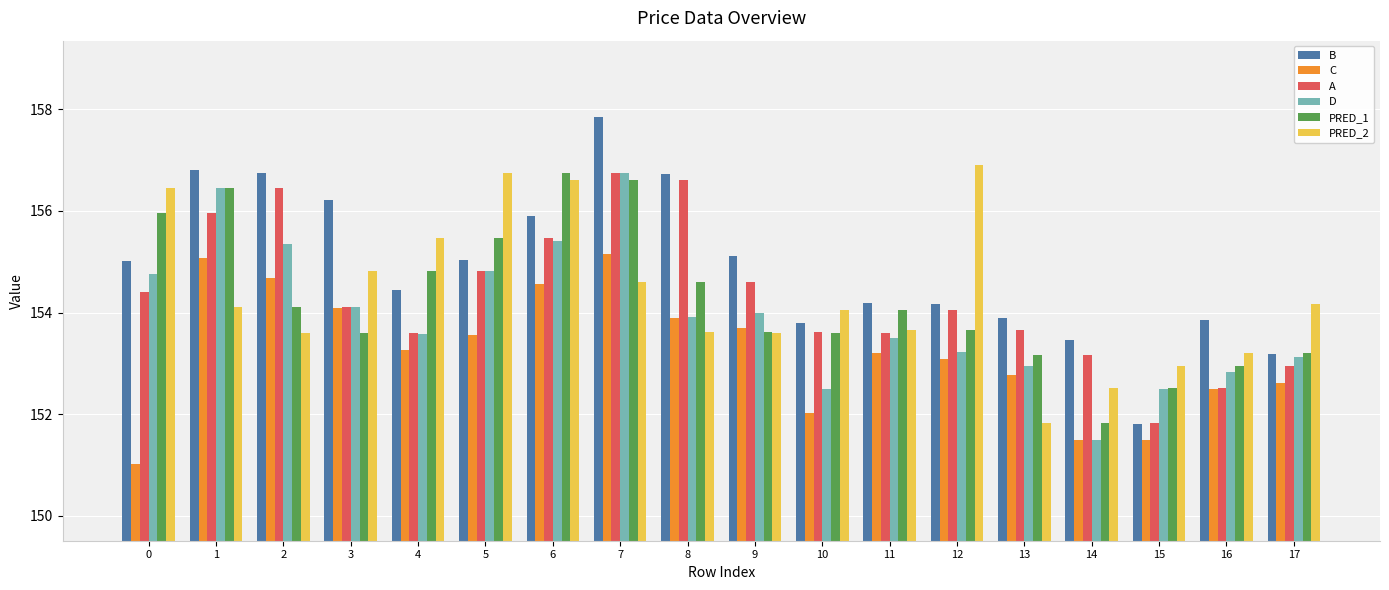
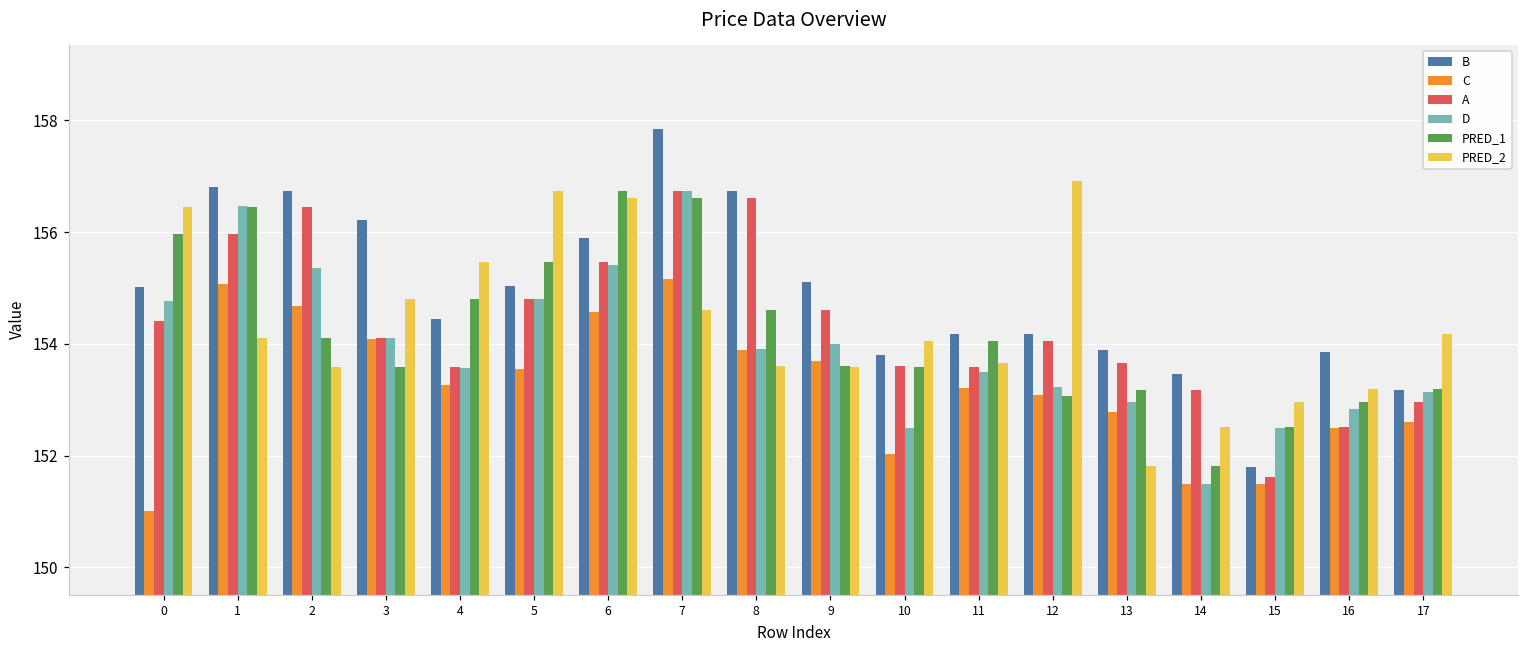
  {
    "B": {
      "0": 155.0,
      "1": 156.8,
      "2": 156.7,
      "3": 156.2,
      "4": 154.5,
      "5": 155.0,
      "6": 155.9,
      "7": 157.9,
      "8": 156.7,
      "9": 155.1,
      "10": 153.8,
      "11": 154.2,
      "12": 154.2,
      "13": 153.9,
      "14": 153.5,
      "15": 151.8,
      "16": 153.9,
      "17": 153.2
    },
    "C": {
      "0": 151.0,
      "1": 155.1,
      "2": 154.7,
      "3": 154.1,
      "4": 153.3,
      "5": 153.6,
      "6": 154.6,
      "7": 155.2,
      "8": 153.9,
      "9": 153.7,
      "10": 152.0,
      "11": 153.2,
      "12": 153.1,
      "13": 152.8,
      "14": 151.5,
      "15": 151.5,
      "16": 152.5,
      "17": 152.6
    },
    "A": {
      "0": 154.4,
      "1": 156.0,
      "2": 156.5,
      "3": 154.1,
      "4": 153.6,
      "5": 154.8,
      "6": 155.5,
      "7": 156.7,
      "8": 156.6,
      "9": 154.6,
      "10": 153.6,
      "11": 153.6,
      "12": 154.1,
      "13": 153.7,
      "14": 153.2,
-     "15": 151.8,
+     "15": 151.6,
      "16": 152.5,
      "17": 153.0
    },
    "D": {
      "0": 154.8,
      "1": 156.5,
      "2": 155.4,
      "3": 154.1,
      "4": 153.6,
      "5": 154.8,
      "6": 155.4,
      "7": 156.7,
      "8": 153.9,
      "9": 154.0,
      "10": 152.5,
      "11": 153.5,
      "12": 153.2,
      "13": 153.0,
      "14": 151.5,
      "15": 152.5,
      "16": 152.8,
      "17": 153.1
    },
    "PRED_1": {
      "0": 156.0,
      "1": 156.5,
      "2": 154.1,
      "3": 153.6,
      "4": 154.8,
      "5": 155.5,
      "6": 156.7,
      "7": 156.6,
      "8": 154.6,
      "9": 153.6,
      "10": 153.6,
      "11": 154.1,
-     "12": 153.7,
+     "12": 153.1,
      "13": 153.2,
      "14": 151.8,
      "15": 152.5,
      "16": 153.0,
      "17": 153.2
    },
    "PRED_2": {
      "0": 156.5,
      "1": 154.1,
      "2": 153.6,
      "3": 154.8,
      "4": 155.5,
      "5": 156.7,
      "6": 156.6,
      "7": 154.6,
      "8": 153.6,
      "9": 153.6,
      "10": 154.1,
      "11": 153.7,
      "12": 156.9,
      "13": 151.8,
      "14": 152.5,
      "15": 153.0,
      "16": 153.2,
      "17": 154.2
    }
  }
